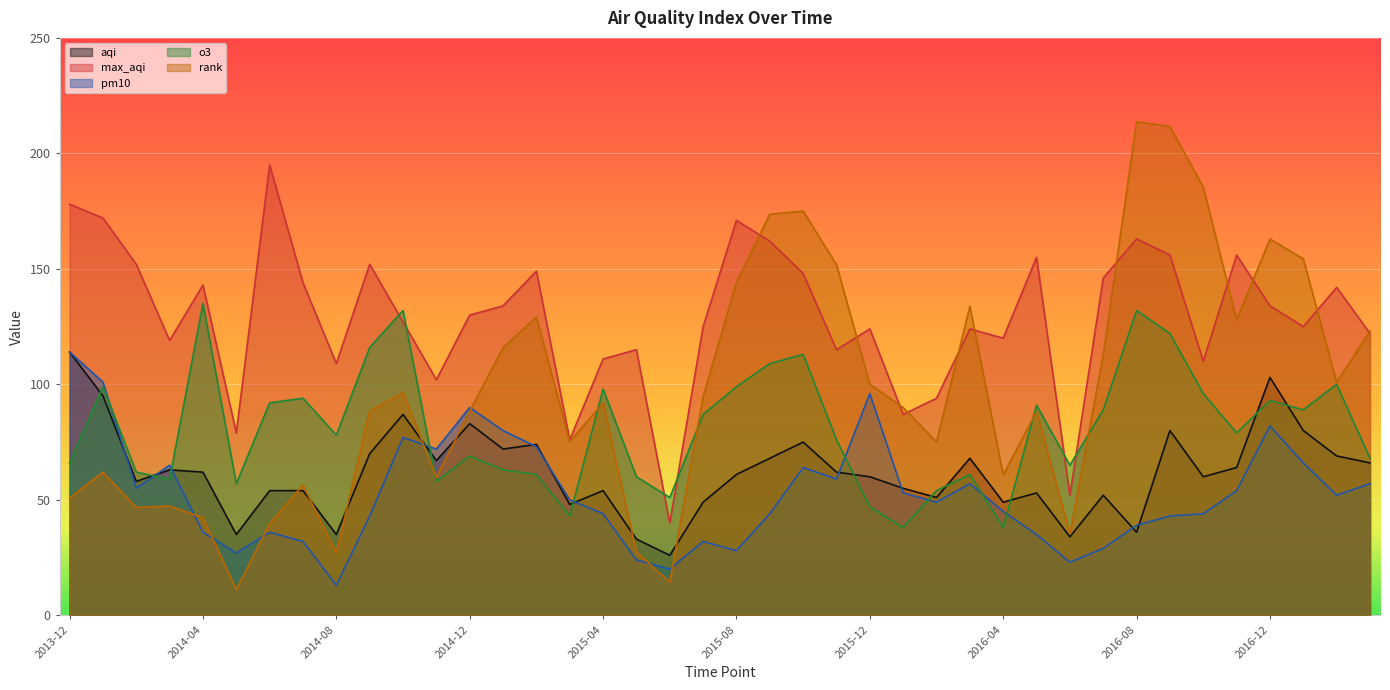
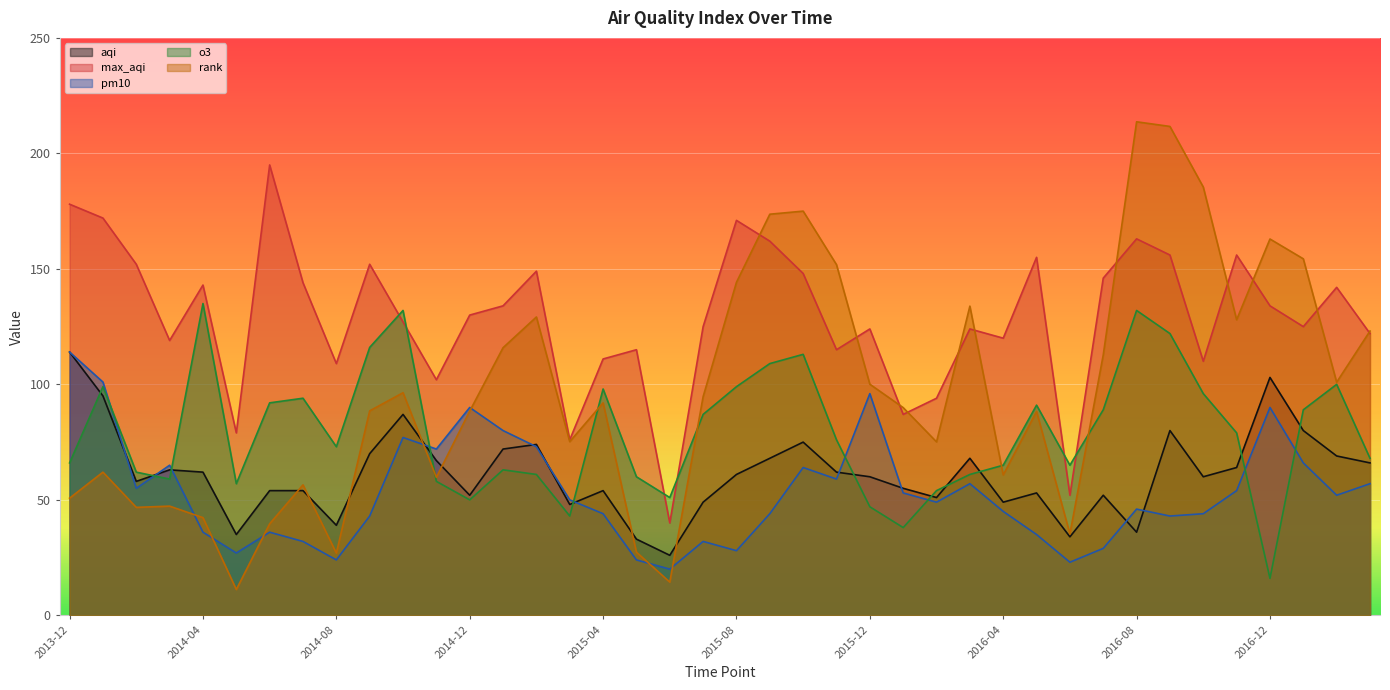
  {
    "aqi": {
      "2014-04": 62,
-     "2014-08": 35,
-     "2014-12": 83,
+     "2014-08": 39,
+     "2014-12": 52,
      "2015-04": 54,
      "2015-08": 61,
      "2015-12": 60,
      "2016-04": 49,
      "2016-08": 36,
      "2016-12": 103
    },
    "pm10": {
      "2014-04": 36,
-     "2014-08": 13,
+     "2014-08": 24,
      "2014-12": 90,
      "2015-04": 44,
      "2015-08": 28,
      "2015-12": 96,
      "2016-04": 45,
-     "2016-08": 39,
-     "2016-12": 82
+     "2016-08": 46,
+     "2016-12": 90
    },
    "o3": {
      "2013-12": 66,
      "2014-04": 135,
-     "2014-08": 78,
-     "2014-12": 69,
+     "2014-08": 73,
+     "2014-12": 50,
      "2015-04": 98,
      "2015-08": 99,
      "2015-12": 47,
-     "2016-04": 38,
+     "2016-04": 65,
      "2016-08": 132,
-     "2016-12": 93
+     "2016-12": 16
    }
  }
